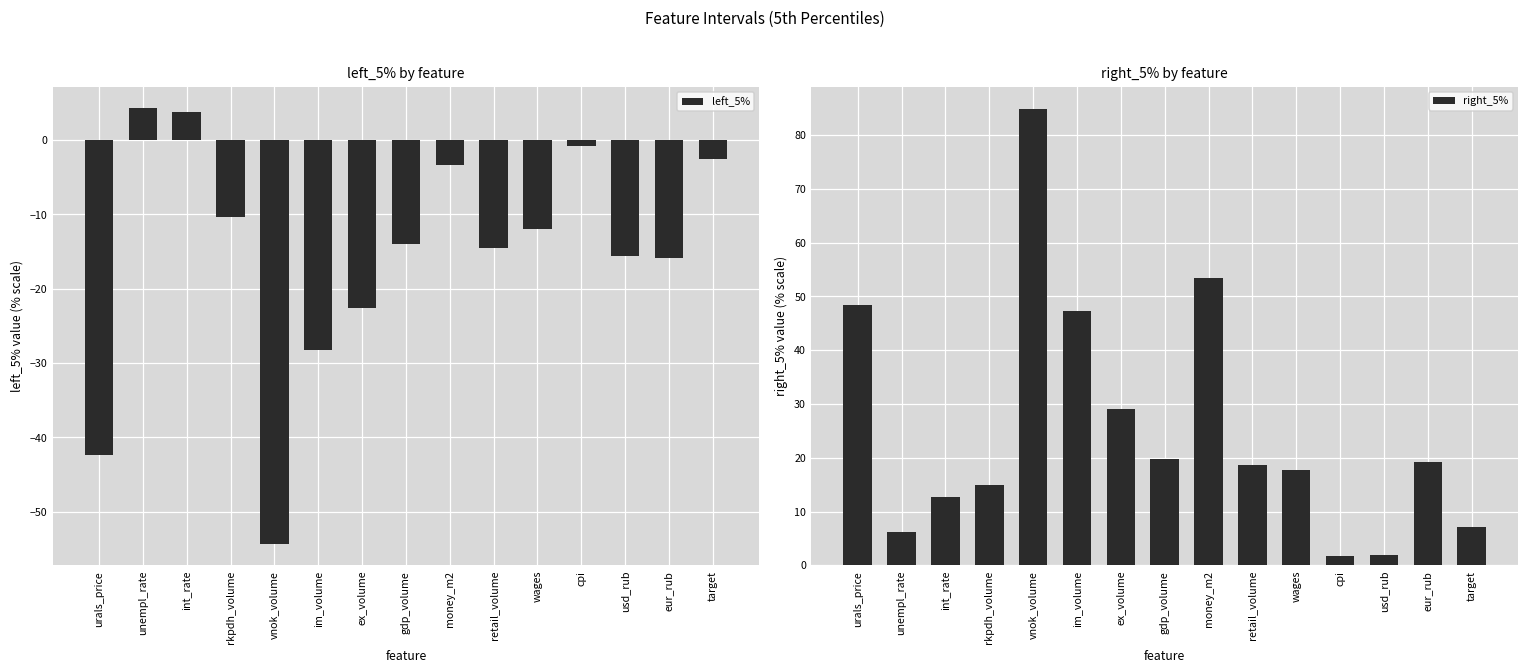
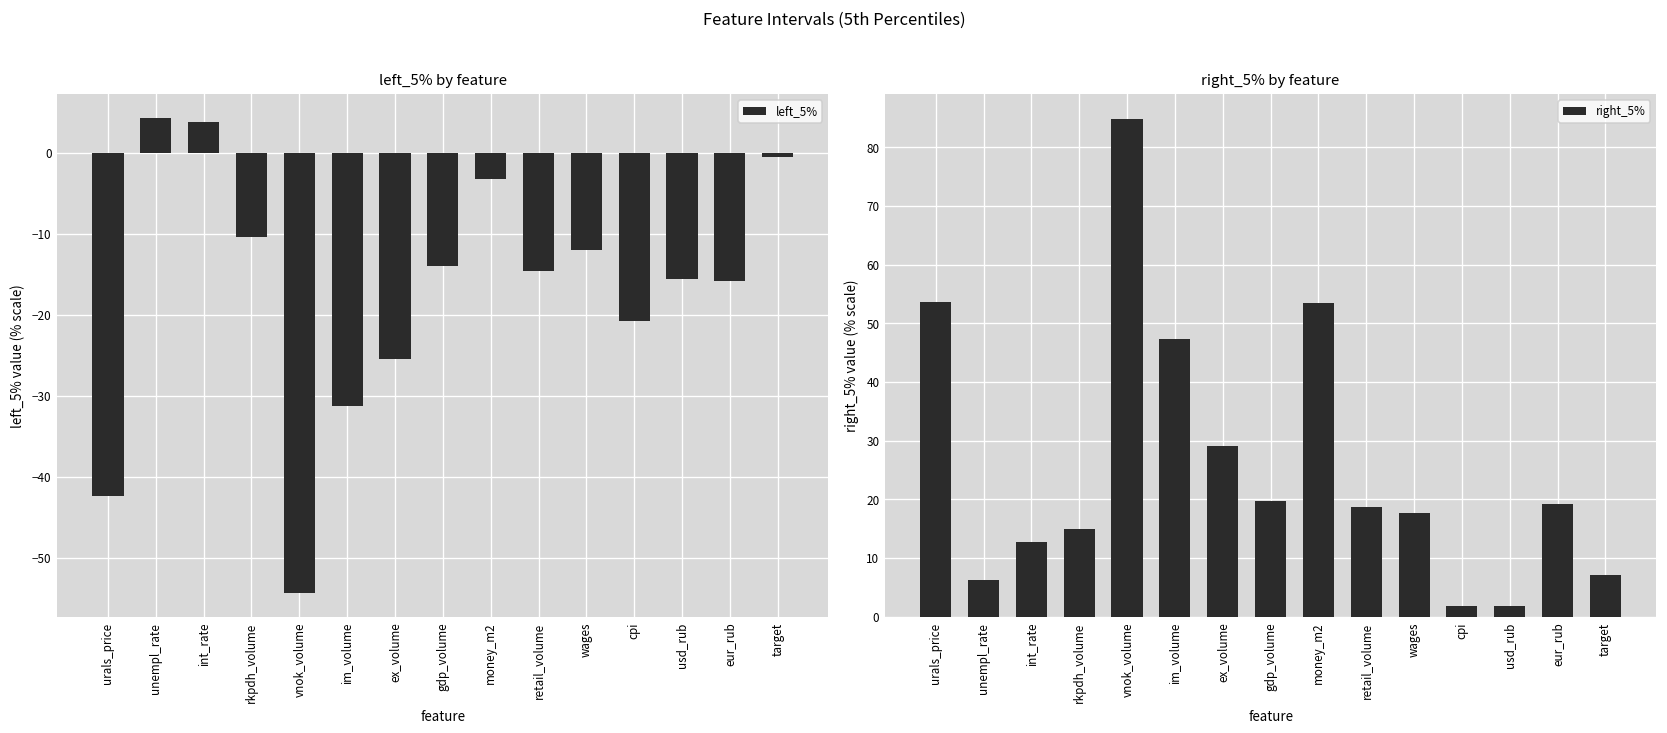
  {
    "left_5% by feature": {
      "urals_price": -42,
      "unempl_rate": 4,
      "int_rate": 4,
      "rkpdh_volume": -10,
      "vnok_volume": -54,
-     "im_volume": -28,
-     "ex_volume": -23,
+     "im_volume": -31,
+     "ex_volume": -25,
      "gdp_volume": -14,
      "money_m2": -3,
      "retail_volume": -15,
      "wages": -12,
-     "cpi": -1,
+     "cpi": -21,
      "usd_rub": -16,
      "eur_rub": -16,
-     "target": -3
+     "target": 0
    },
    "right_5% by feature": {
-     "urals_price": 48,
+     "urals_price": 54,
      "unempl_rate": 6,
      "int_rate": 13,
      "rkpdh_volume": 15,
      "vnok_volume": 85,
      "im_volume": 47,
      "ex_volume": 29,
      "gdp_volume": 20,
      "money_m2": 53,
      "retail_volume": 19,
      "wages": 18,
      "cpi": 2,
      "usd_rub": 2,
      "eur_rub": 19,
      "target": 7
    }
  }
